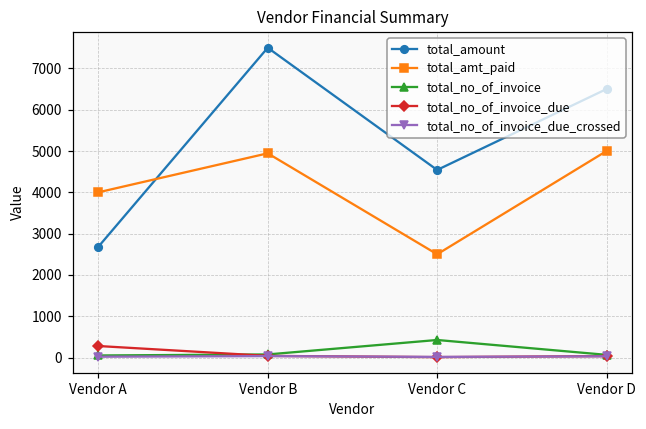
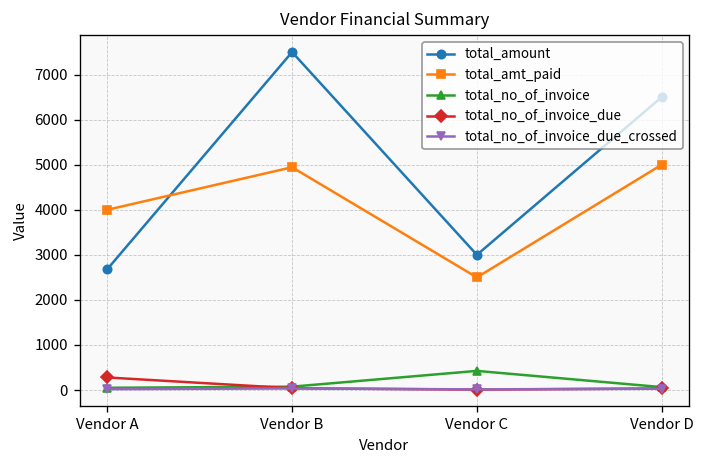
  {
    "total_amount": {
      "Vendor A": 2700,
      "Vendor B": 7500,
-     "Vendor C": 4500
+     "Vendor C": 3000
    },
    "total_amt_paid": {
      "Vendor A": 4000,
      "Vendor B": 4900,
      "Vendor C": 2500,
      "Vendor D": 5000
    },
    "total_no_of_invoice": {
      "Vendor C": 400
    },
    "total_no_of_invoice_due": {
      "Vendor A": 300
    }
  }
